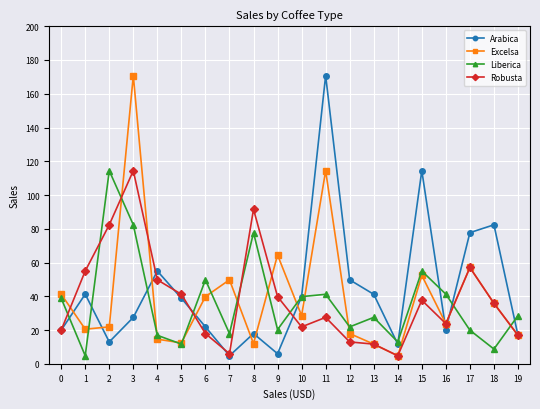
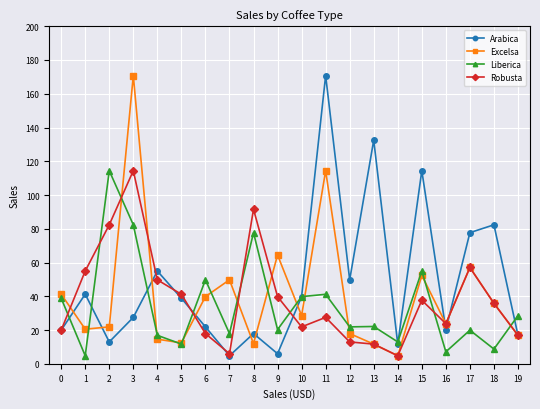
  {
    "Arabica": {
      "1": 41,
      "2": 13,
      "3": 28,
      "4": 55,
      "5": 39,
      "6": 22,
      "8": 18,
      "9": 6,
      "11": 171,
      "12": 50,
-     "13": 41,
+     "13": 133,
      "15": 114,
      "16": 20,
      "17": 78,
      "18": 82
    },
    "Excelsa": {
      "0": 41,
      "1": 21,
      "2": 22,
      "3": 171,
      "4": 15,
      "6": 40,
      "7": 50,
      "8": 12,
      "9": 64,
      "10": 29,
      "11": 114,
      "12": 18,
      "15": 52
    },
    "Liberica": {
      "0": 39,
      "1": 5,
      "2": 114,
      "3": 82,
      "4": 17,
      "6": 50,
      "7": 18,
      "8": 78,
      "9": 20,
      "11": 41,
      "12": 22,
-     "13": 28,
+     "13": 22,
      "15": 55,
-     "16": 41,
+     "16": 7,
      "17": 20,
      "18": 9,
      "19": 29
    },
    "Robusta": {
      "1": 55,
      "2": 82,
      "3": 114,
      "4": 50,
      "5": 41,
      "6": 18,
      "8": 92,
      "9": 40,
      "10": 22,
      "11": 28,
      "12": 13,
      "15": 38
    }
  }
